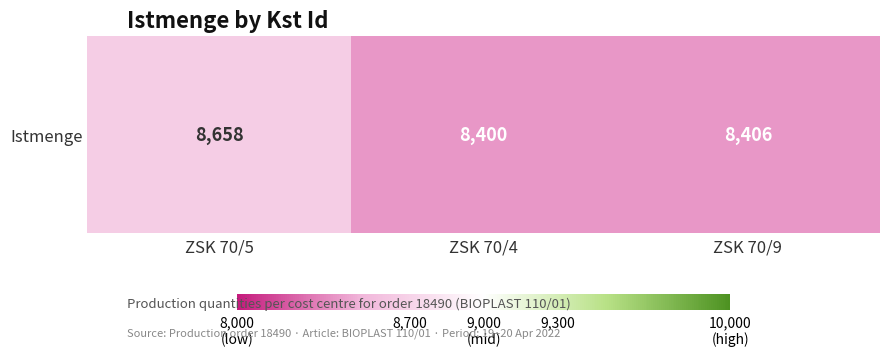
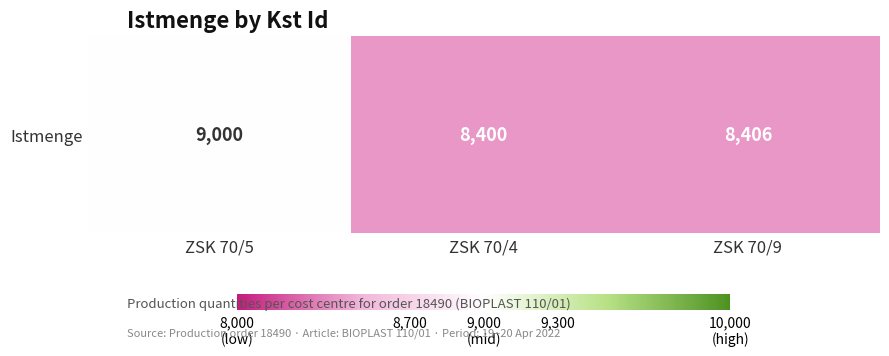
  {
    "Istmenge": {
-     "ZSK 70/5": "8,658",
+     "ZSK 70/5": "9,000",
      "ZSK 70/4": "8,400",
      "ZSK 70/9": "8,406"
    }
  }
